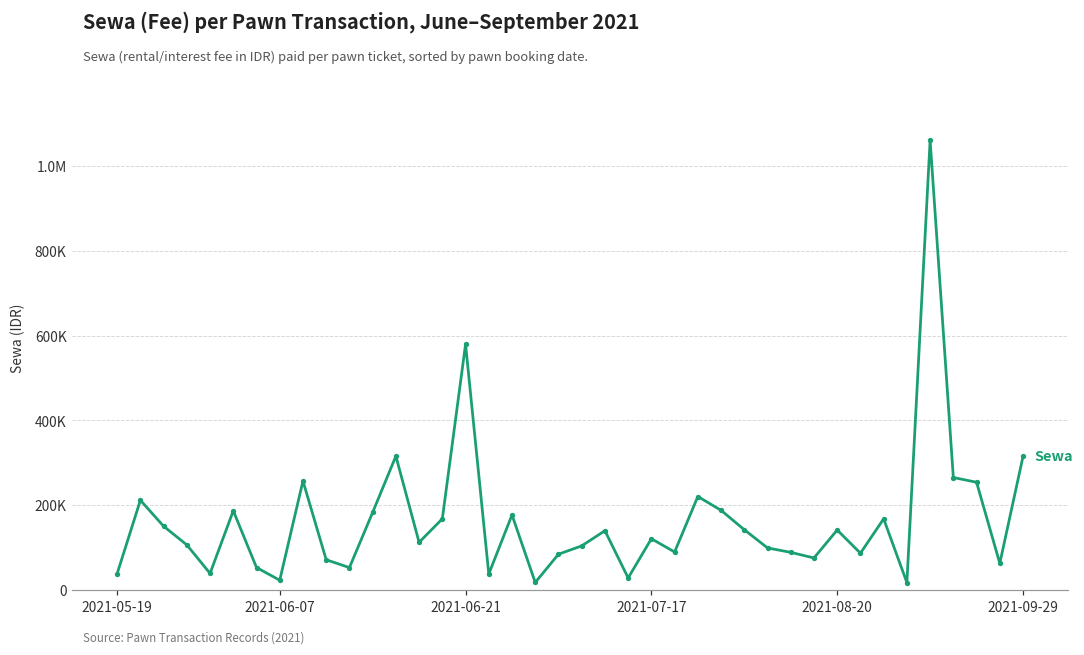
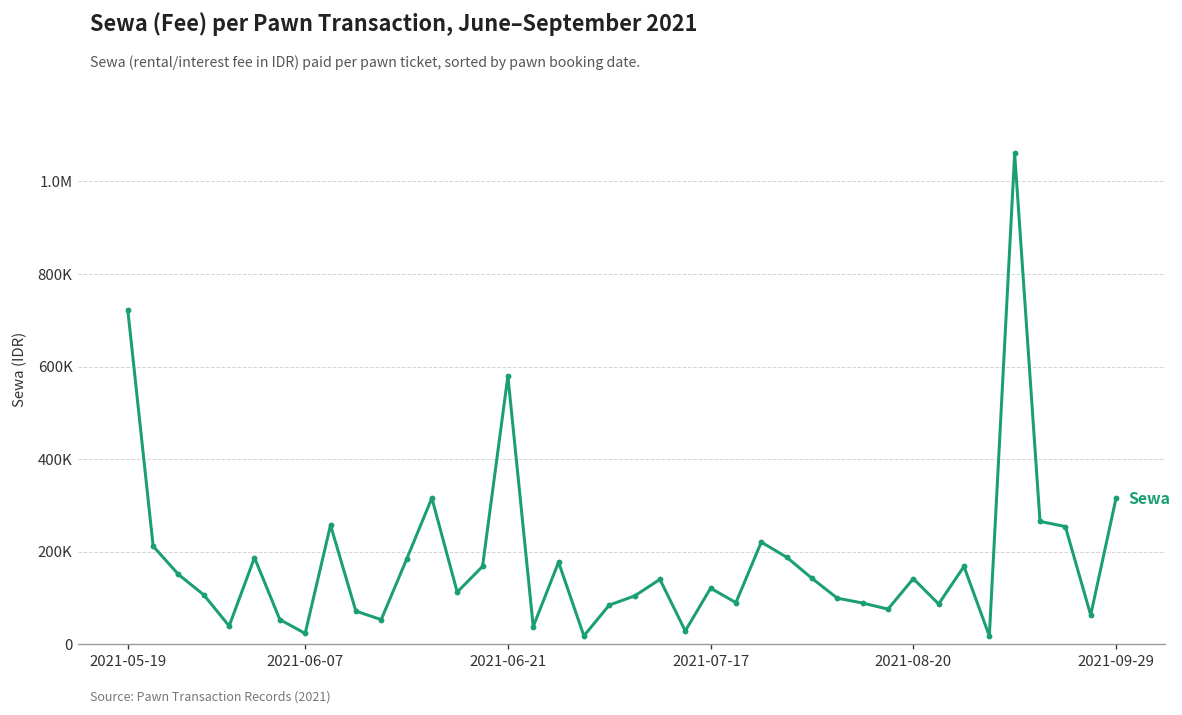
  {
-   "2021-05-19": 40000,
+   "2021-05-19": 720000,
    "2021-06-21": 580000,
    "2021-08-20": 140000,
    "2021-09-29": 320000
  }
